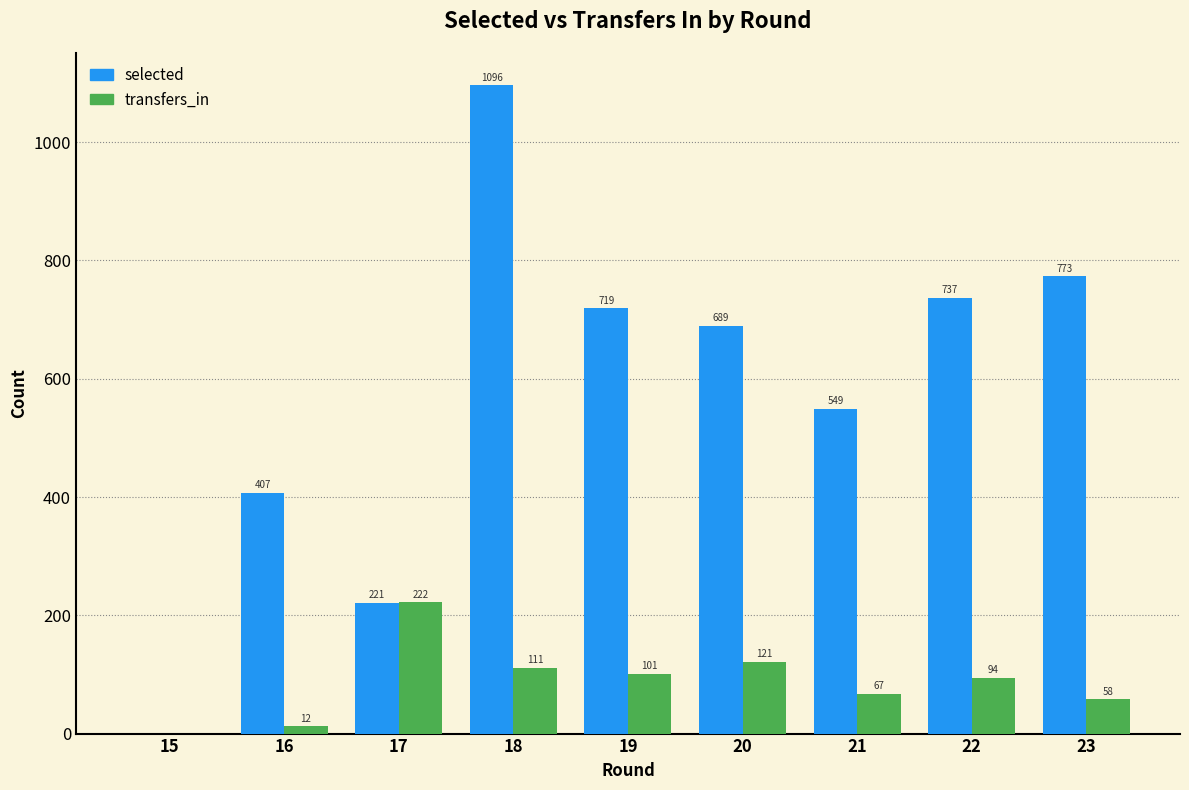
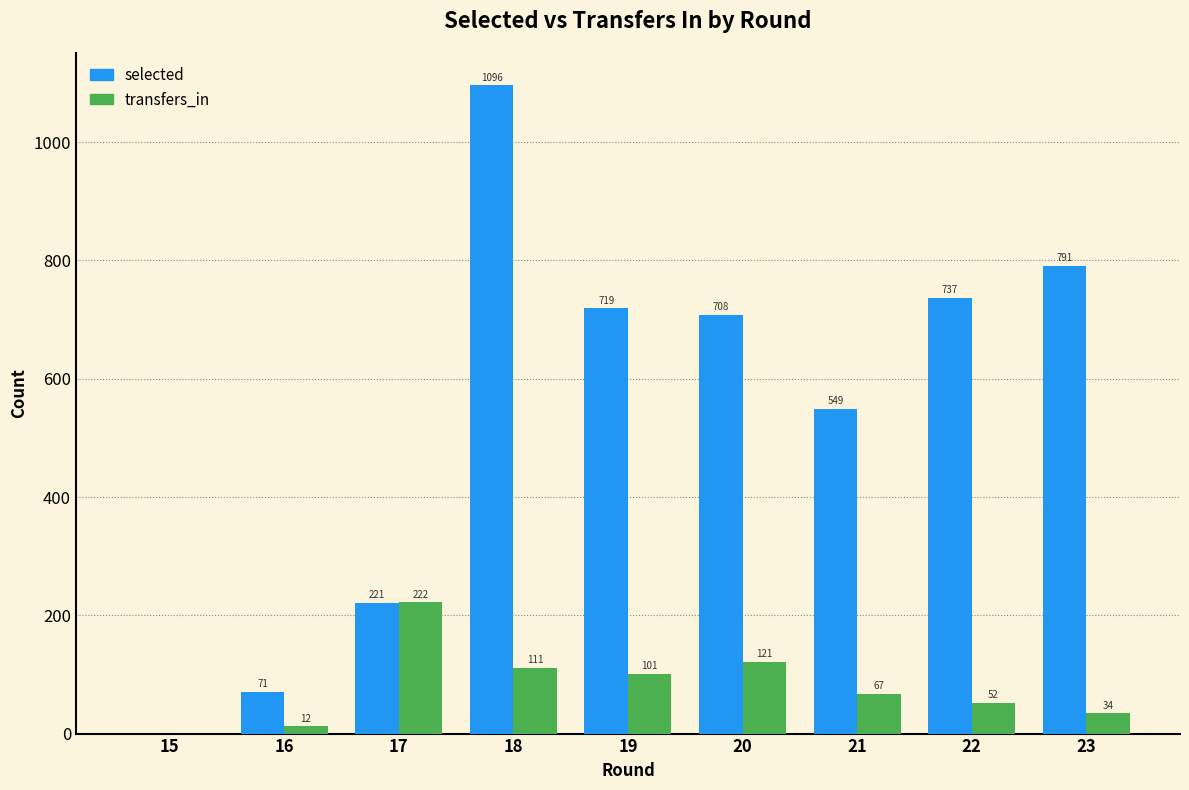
  {
    "selected": {
-     "16": 407,
+     "16": 71,
      "17": 221,
      "18": 1096,
      "19": 719,
-     "20": 689,
+     "20": 708,
      "21": 549,
      "22": 737,
-     "23": 773
+     "23": 791
    },
    "transfers_in": {
      "16": 12,
      "17": 222,
      "18": 111,
      "19": 101,
      "20": 121,
      "21": 67,
-     "22": 94,
-     "23": 58
+     "22": 52,
+     "23": 34
    }
  }
